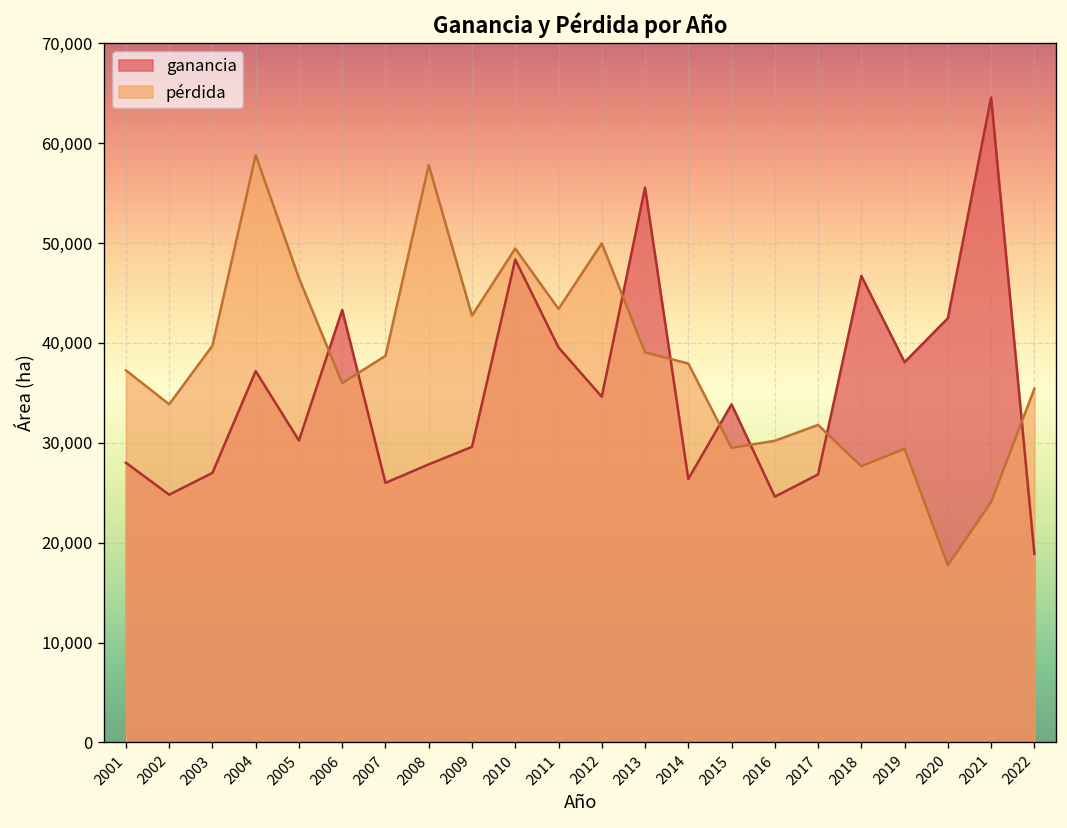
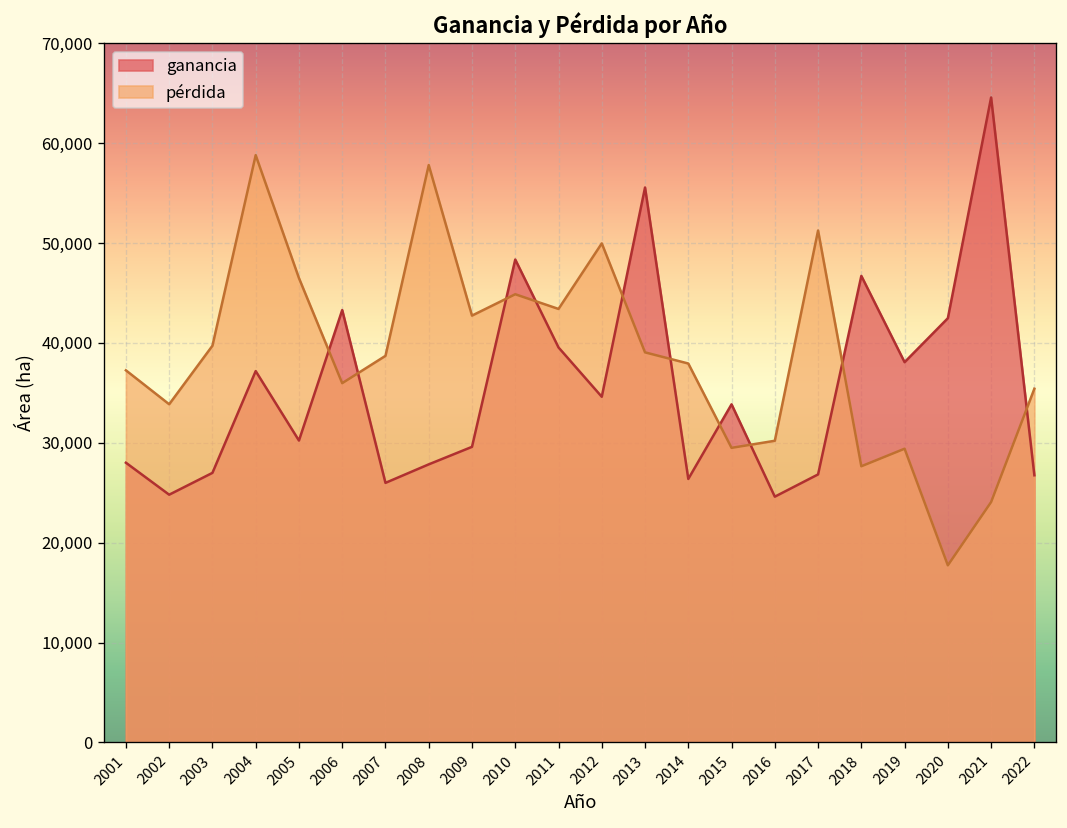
  {
    "ganancia": {
      "2001": "28,000",
      "2002": "25,000",
      "2003": "27,000",
      "2004": "37,000",
      "2005": "30,000",
      "2006": "43,000",
      "2007": "26,000",
      "2008": "28,000",
      "2009": "30,000",
      "2010": "48,000",
      "2011": "40,000",
      "2012": "35,000",
      "2013": "56,000",
      "2014": "26,000",
      "2015": "34,000",
      "2016": "25,000",
      "2017": "27,000",
      "2018": "47,000",
      "2019": "38,000",
      "2020": "42,000",
      "2021": "65,000",
-     "2022": "19,000"
+     "2022": "27,000"
    },
    "pérdida": {
      "2001": "37,000",
      "2002": "34,000",
      "2003": "40,000",
      "2004": "59,000",
      "2005": "46,000",
      "2006": "36,000",
      "2007": "39,000",
      "2008": "58,000",
      "2009": "43,000",
-     "2010": "49,000",
+     "2010": "45,000",
      "2011": "43,000",
      "2012": "50,000",
      "2013": "39,000",
      "2014": "38,000",
      "2015": "29,000",
      "2016": "30,000",
-     "2017": "32,000",
+     "2017": "51,000",
      "2018": "28,000",
      "2019": "29,000",
      "2020": "18,000",
      "2021": "24,000",
      "2022": "35,000"
    }
  }
